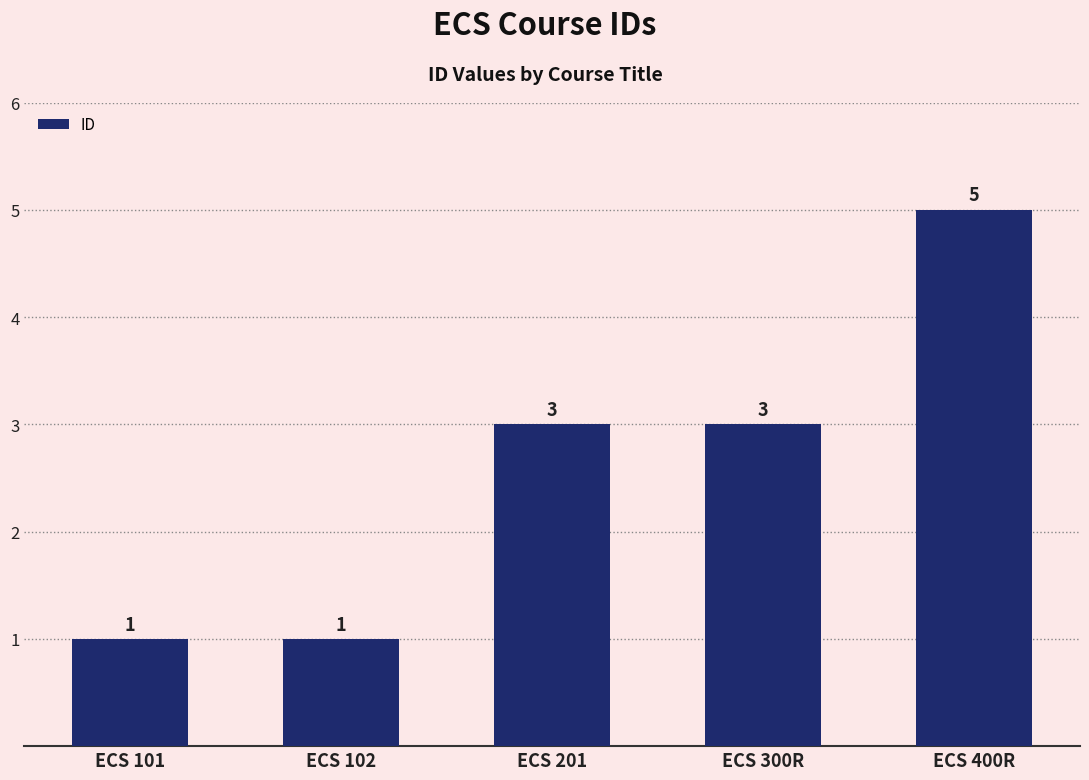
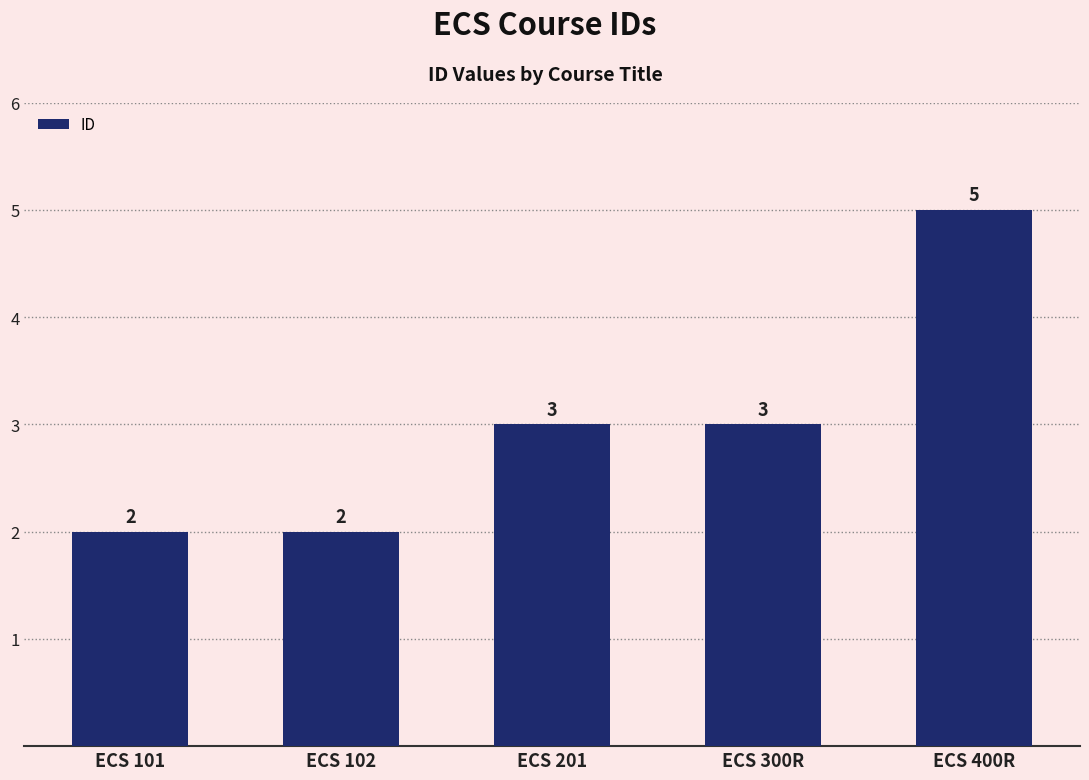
  {
-   "ECS 101": 1,
-   "ECS 102": 1,
+   "ECS 101": 2,
+   "ECS 102": 2,
    "ECS 201": 3,
    "ECS 300R": 3,
    "ECS 400R": 5
  }
